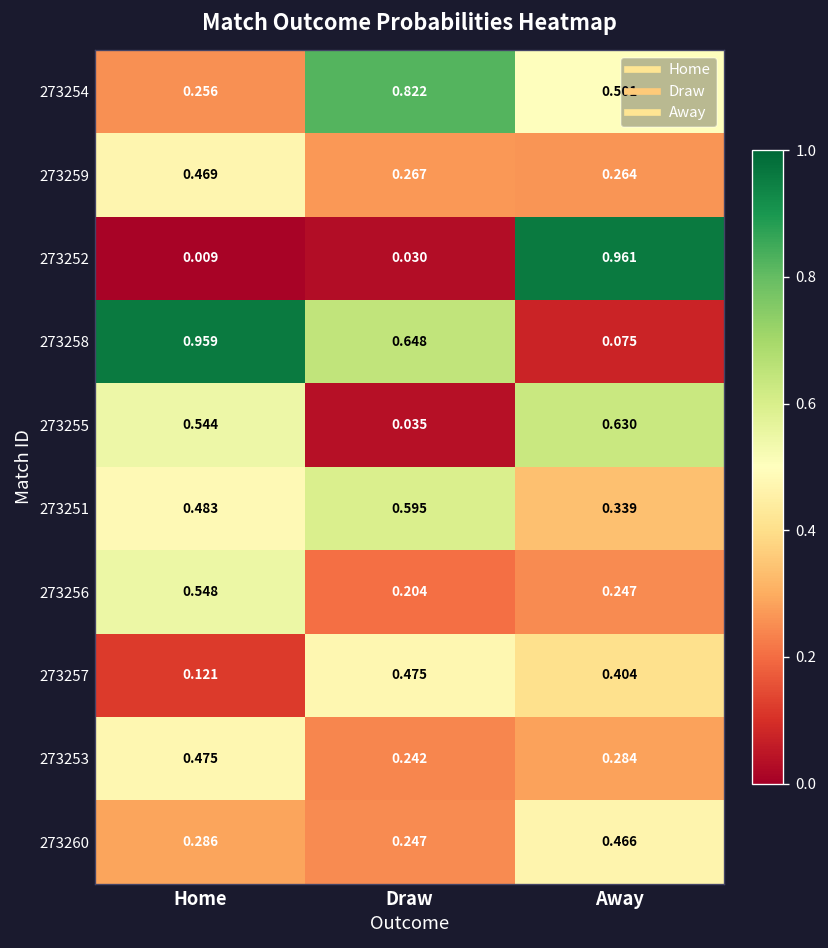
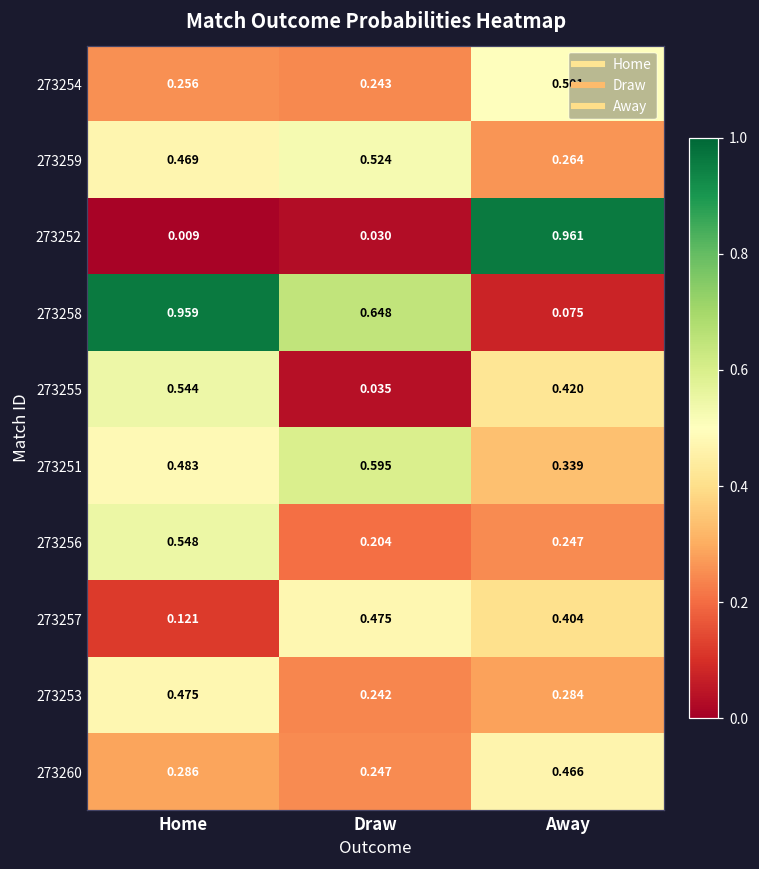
  {
    "273254": {
      "Home": 0.256,
-     "Draw": 0.822
+     "Draw": 0.243
    },
    "273259": {
      "Home": 0.469,
-     "Draw": 0.267,
+     "Draw": 0.524,
      "Away": 0.264
    },
    "273252": {
      "Home": 0.009,
      "Draw": 0.030,
      "Away": 0.961
    },
    "273258": {
      "Home": 0.959,
      "Draw": 0.648,
      "Away": 0.075
    },
    "273255": {
      "Home": 0.544,
      "Draw": 0.035,
-     "Away": 0.630
+     "Away": 0.420
    },
    "273251": {
      "Home": 0.483,
      "Draw": 0.595,
      "Away": 0.339
    },
    "273256": {
      "Home": 0.548,
      "Draw": 0.204,
      "Away": 0.247
    },
    "273257": {
      "Home": 0.121,
      "Draw": 0.475,
      "Away": 0.404
    },
    "273253": {
      "Home": 0.475,
      "Draw": 0.242,
      "Away": 0.284
    },
    "273260": {
      "Home": 0.286,
      "Draw": 0.247,
      "Away": 0.466
    }
  }
